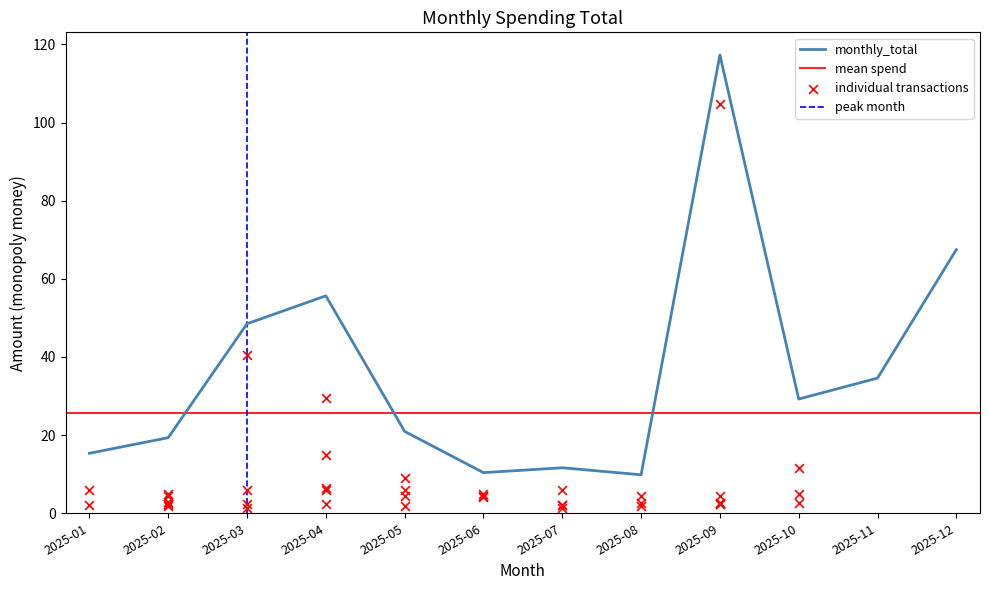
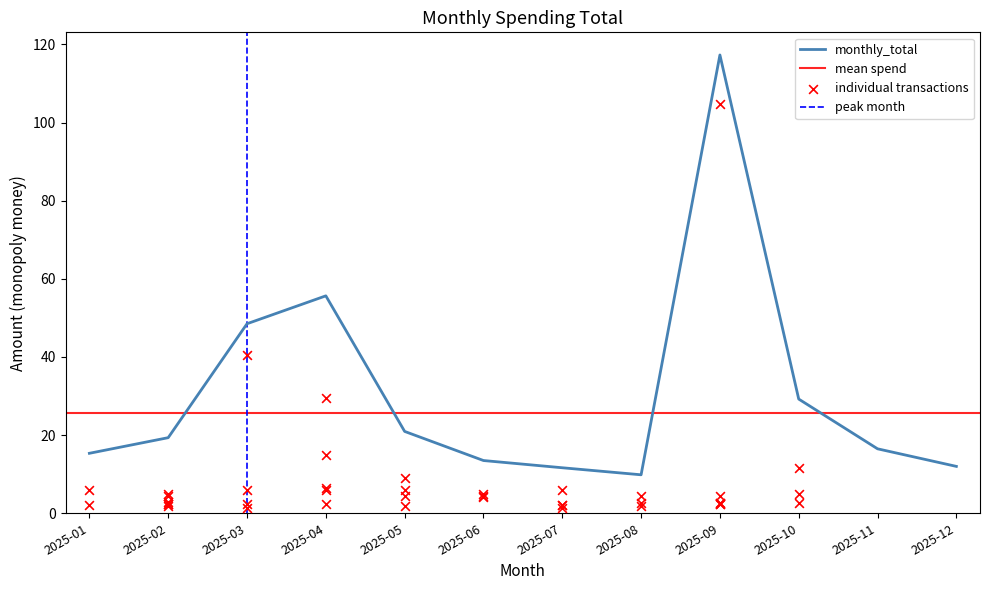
  {
    "monthly_total": {
      "2025-01": 15,
      "2025-02": 19,
      "2025-03": 49,
      "2025-04": 56,
      "2025-05": 21,
-     "2025-06": 10,
+     "2025-06": 14,
      "2025-07": 12,
      "2025-08": 10,
      "2025-09": 117,
      "2025-10": 29,
-     "2025-11": 35,
-     "2025-12": 68
+     "2025-11": 17,
+     "2025-12": 12
    }
  }
